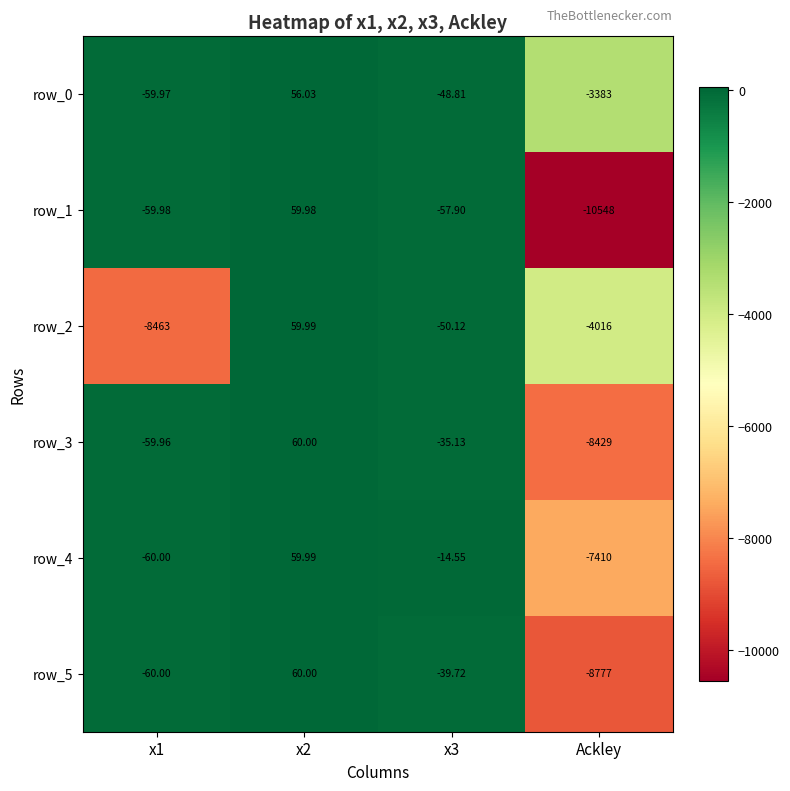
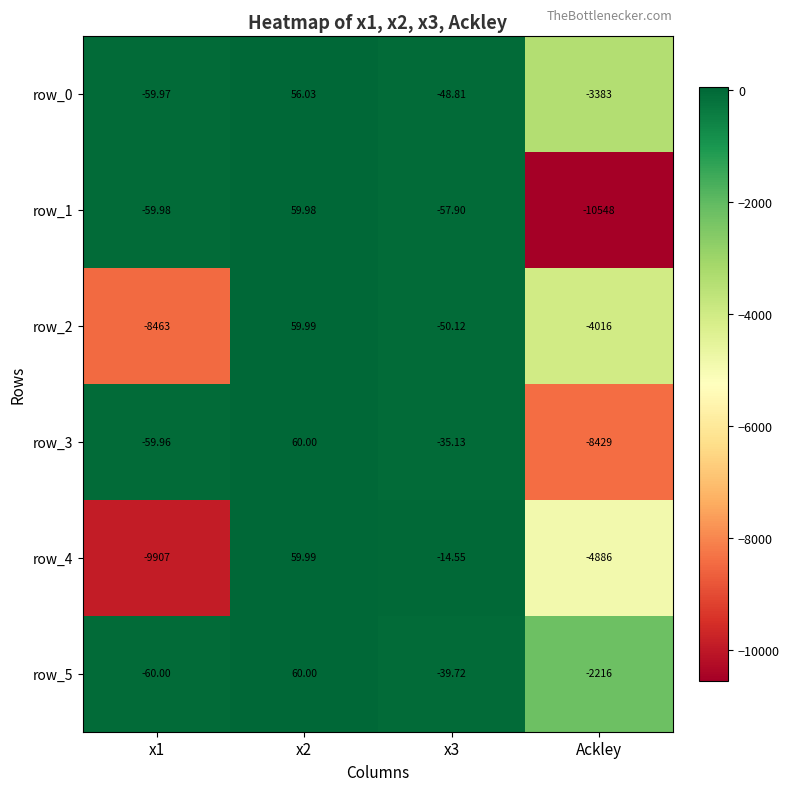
  {
    "row_0": {
      "x1": -59.97,
      "x2": 56.03,
      "x3": -48.81,
      "Ackley": -3383
    },
    "row_1": {
      "x1": -59.98,
      "x2": 59.98,
      "x3": -57.90,
      "Ackley": -10548
    },
    "row_2": {
      "x1": -8463,
      "x2": 59.99,
      "x3": -50.12,
      "Ackley": -4016
    },
    "row_3": {
      "x1": -59.96,
      "x2": 60.00,
      "x3": -35.13,
      "Ackley": -8429
    },
    "row_4": {
-     "x1": -60.00,
+     "x1": -9907,
      "x2": 59.99,
      "x3": -14.55,
-     "Ackley": -7410
+     "Ackley": -4886
    },
    "row_5": {
      "x1": -60.00,
      "x2": 60.00,
      "x3": -39.72,
-     "Ackley": -8777
+     "Ackley": -2216
    }
  }
